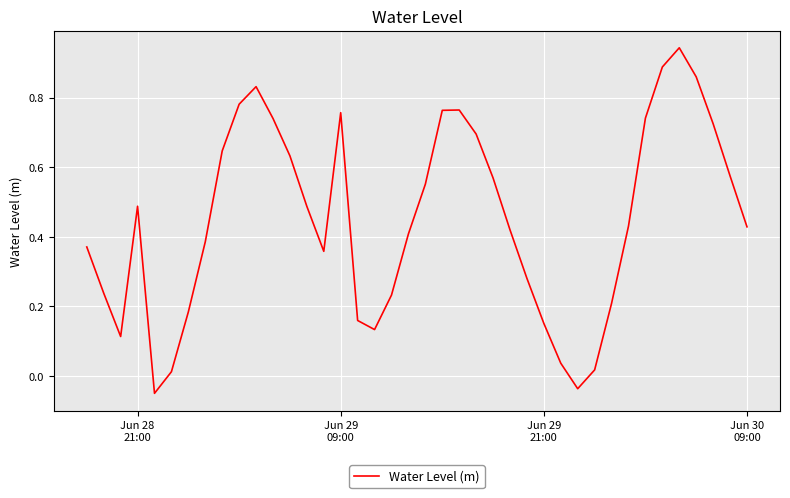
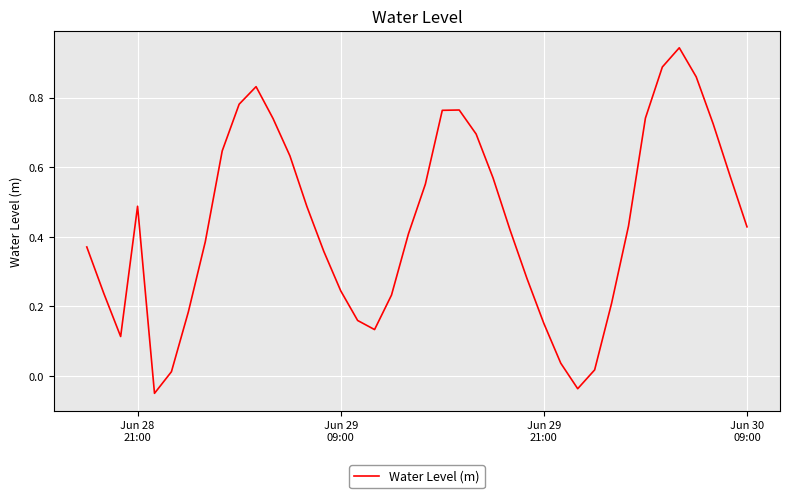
  {
    "Jun 28 21:00": 0.49,
-   "Jun 29 09:00": 0.76,
+   "Jun 29 09:00": 0.25,
    "Jun 29 21:00": 0.15,
    "Jun 30 09:00": 0.43
  }
